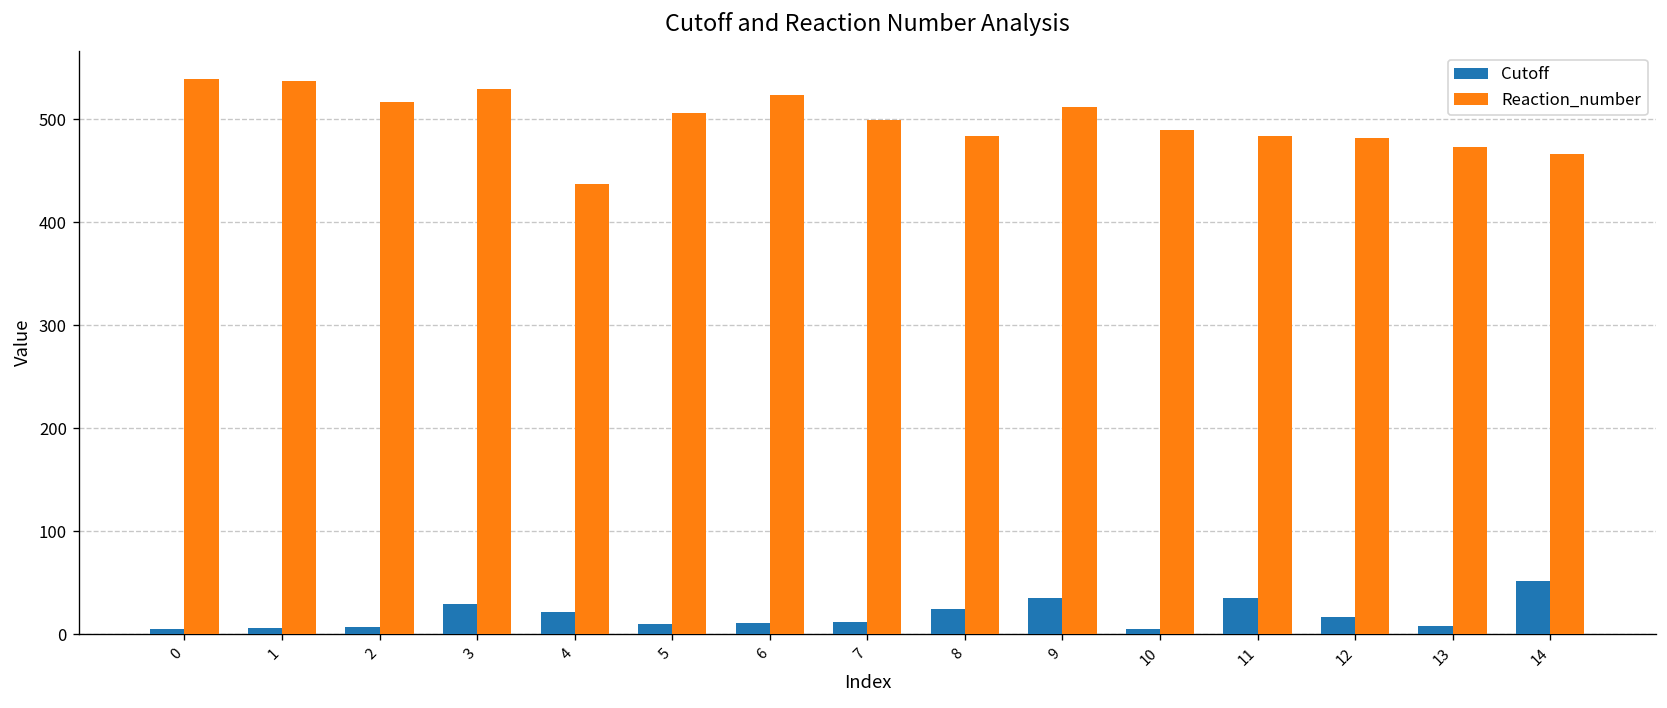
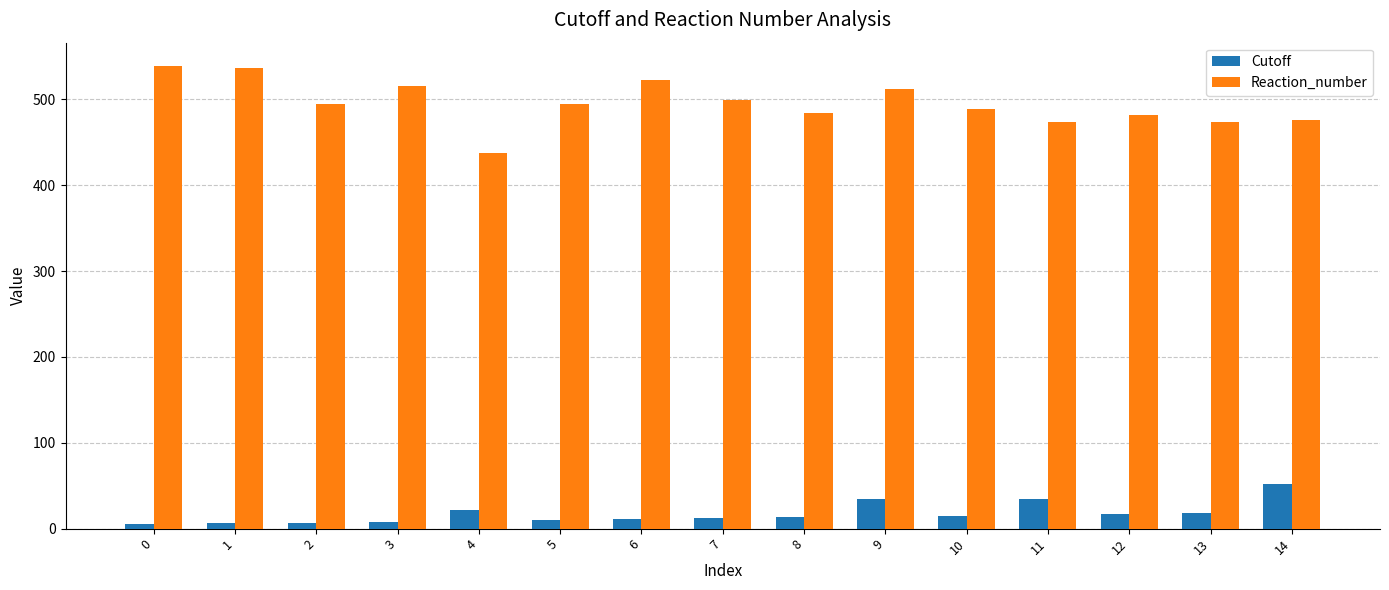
  {
    "Cutoff": {
      "0": 10,
      "1": 10,
      "2": 10,
-     "3": 30,
+     "3": 10,
      "4": 20,
      "5": 10,
      "6": 10,
      "7": 10,
-     "8": 30,
+     "8": 10,
      "9": 40,
-     "10": 10,
+     "10": 20,
      "11": 40,
      "12": 20,
-     "13": 10,
+     "13": 20,
      "14": 50
    },
    "Reaction_number": {
      "0": 540,
      "1": 540,
-     "2": 520,
-     "3": 530,
+     "2": 500,
+     "3": 520,
      "4": 440,
-     "5": 510,
+     "5": 500,
      "6": 520,
      "7": 500,
      "8": 480,
      "9": 510,
      "10": 490,
-     "11": 480,
+     "11": 470,
      "12": 480,
      "13": 470,
-     "14": 470
+     "14": 480
    }
  }
